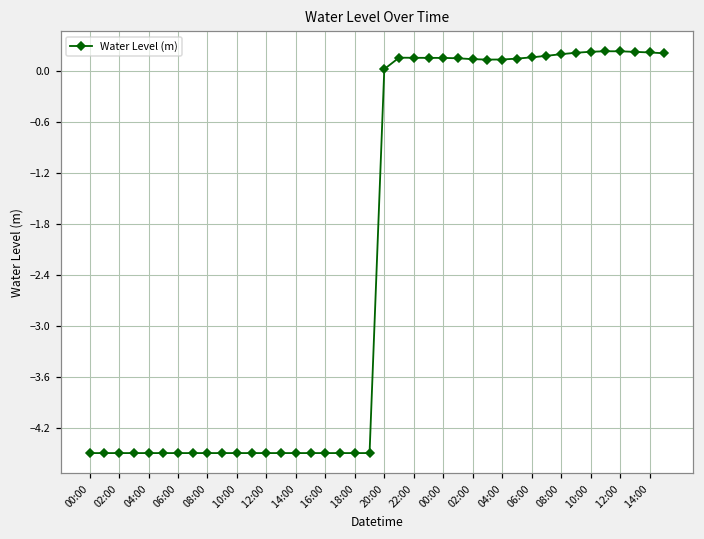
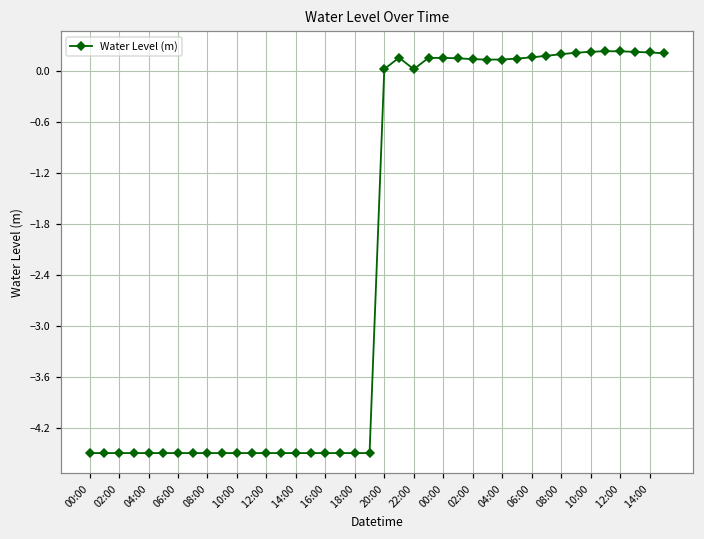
  {
    "16:00": -4.5,
    "18:00": -4.5,
    "20:00": 0.0,
-   "22:00": 0.2
+   "22:00": 0.0
  }
